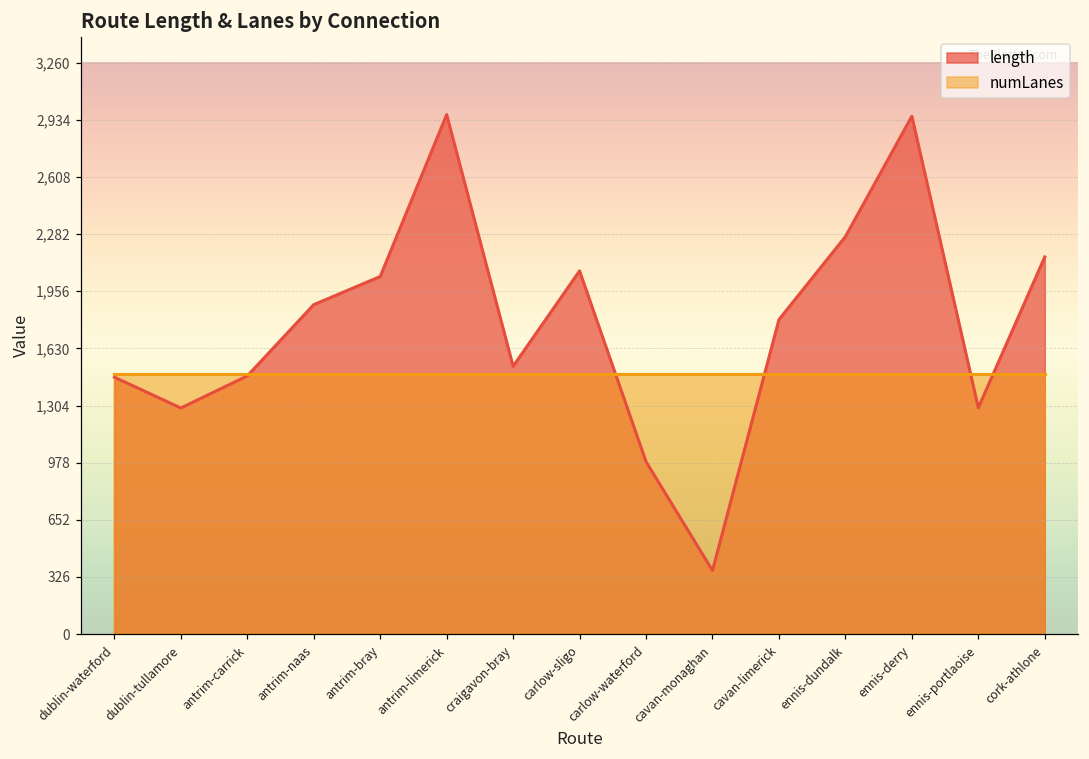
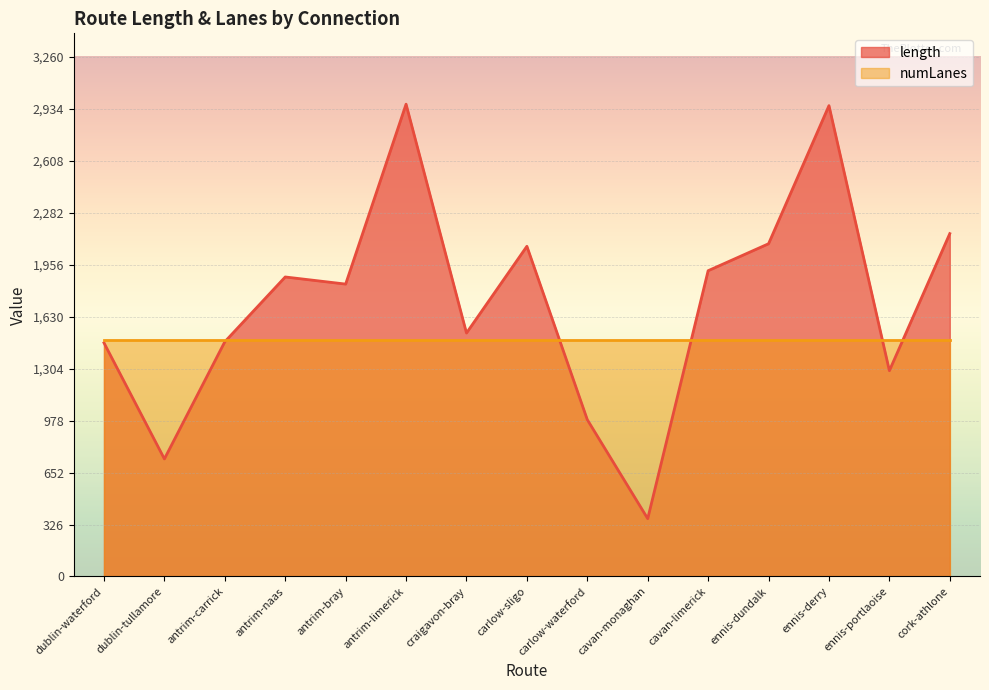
  {
    "length": {
      "dublin-waterford": "1,470",
-     "dublin-tullamore": "1,290",
+     "dublin-tullamore": "740",
      "antrim-naas": "1,880",
-     "antrim-bray": "2,040",
+     "antrim-bray": "1,830",
      "antrim-limerick": "2,960",
      "craigavon-bray": "1,530",
      "carlow-sligo": "2,070",
      "carlow-waterford": "980",
      "cavan-monaghan": "360",
-     "cavan-limerick": "1,790",
-     "ennis-dundalk": "2,270",
+     "cavan-limerick": "1,920",
+     "ennis-dundalk": "2,090",
      "ennis-derry": "2,950",
      "ennis-portlaoise": "1,290",
      "cork-athlone": "2,150"
    },
    "numLanes": {
      "dublin-waterford": "1,480",
      "dublin-tullamore": "1,480",
      "antrim-naas": "1,480",
      "antrim-bray": "1,480",
      "antrim-limerick": "1,480",
      "craigavon-bray": "1,480",
      "carlow-sligo": "1,480",
      "carlow-waterford": "1,480",
      "cavan-monaghan": "1,480",
      "cavan-limerick": "1,480",
      "ennis-dundalk": "1,480",
      "ennis-derry": "1,480",
      "ennis-portlaoise": "1,480",
      "cork-athlone": "1,480"
    }
  }
